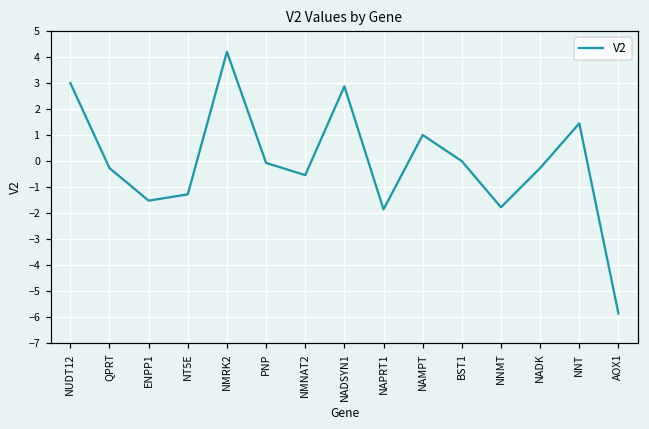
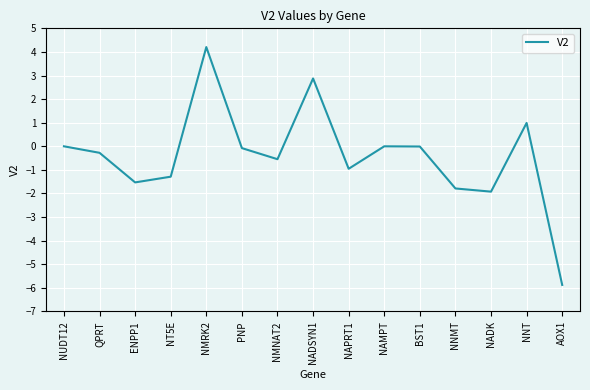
  {
-   "NUDT12": 3,
+   "NUDT12": 0,
    "QPRT": -0.3,
    "ENPP1": -1.5,
    "NT5E": -1.3,
    "NMRK2": 4.2,
    "PNP": -0.1,
    "NMNAT2": -0.5,
    "NADSYN1": 2.9,
-   "NAPRT1": -1.9,
-   "NAMPT": 1,
+   "NAPRT1": -1.0,
+   "NAMPT": 0,
    "BST1": 0.0,
    "NNMT": -1.8,
-   "NADK": -0.3,
-   "NNT": 1.4,
+   "NADK": -1.9,
+   "NNT": 1.0,
    "AOX1": -5.9
  }
